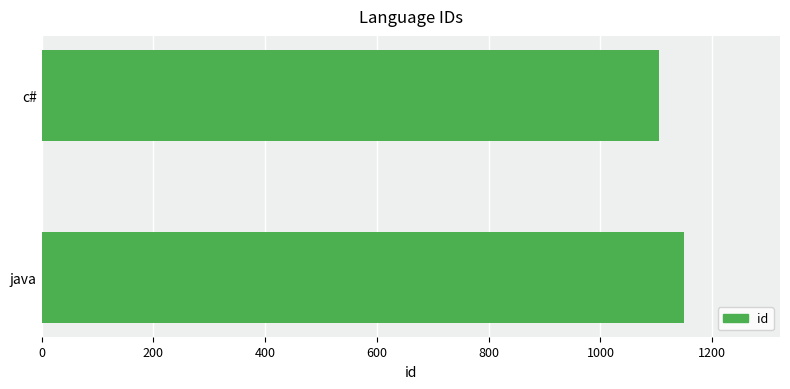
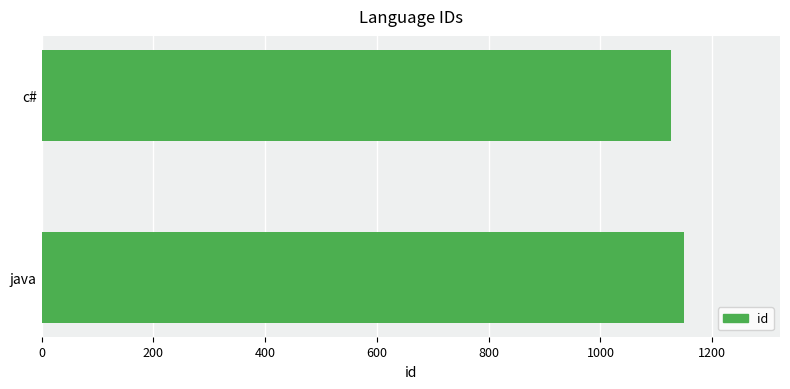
  {
-   "c#": 1100,
+   "c#": 1130,
    "java": 1150
  }
